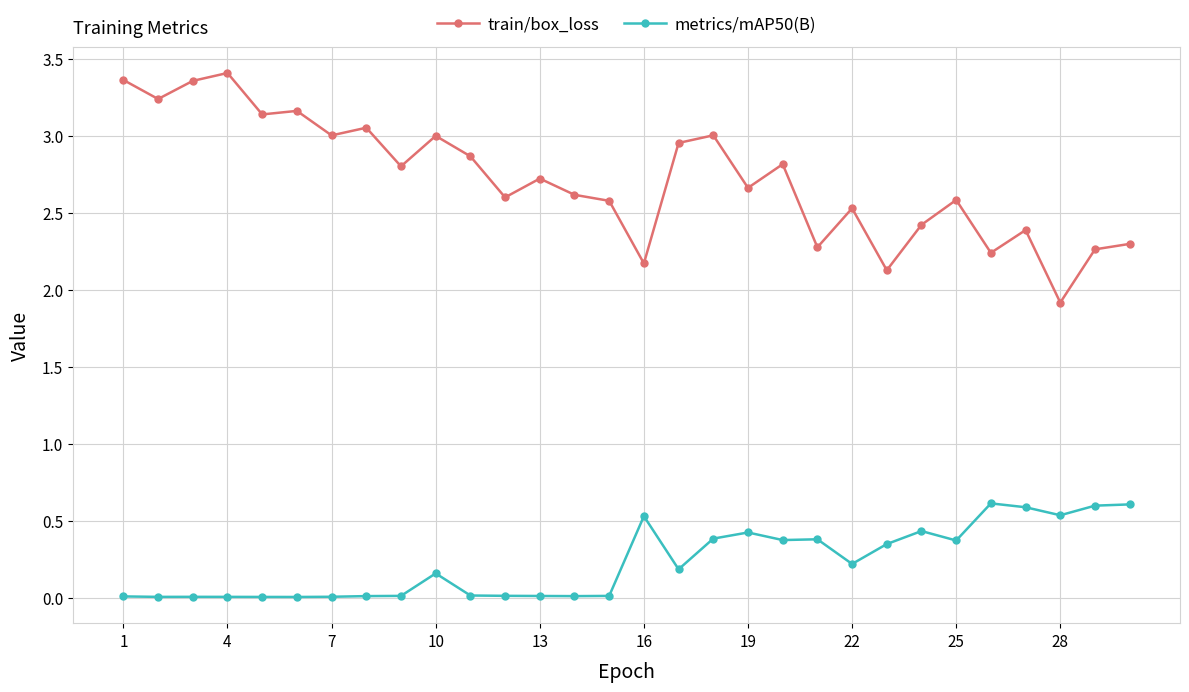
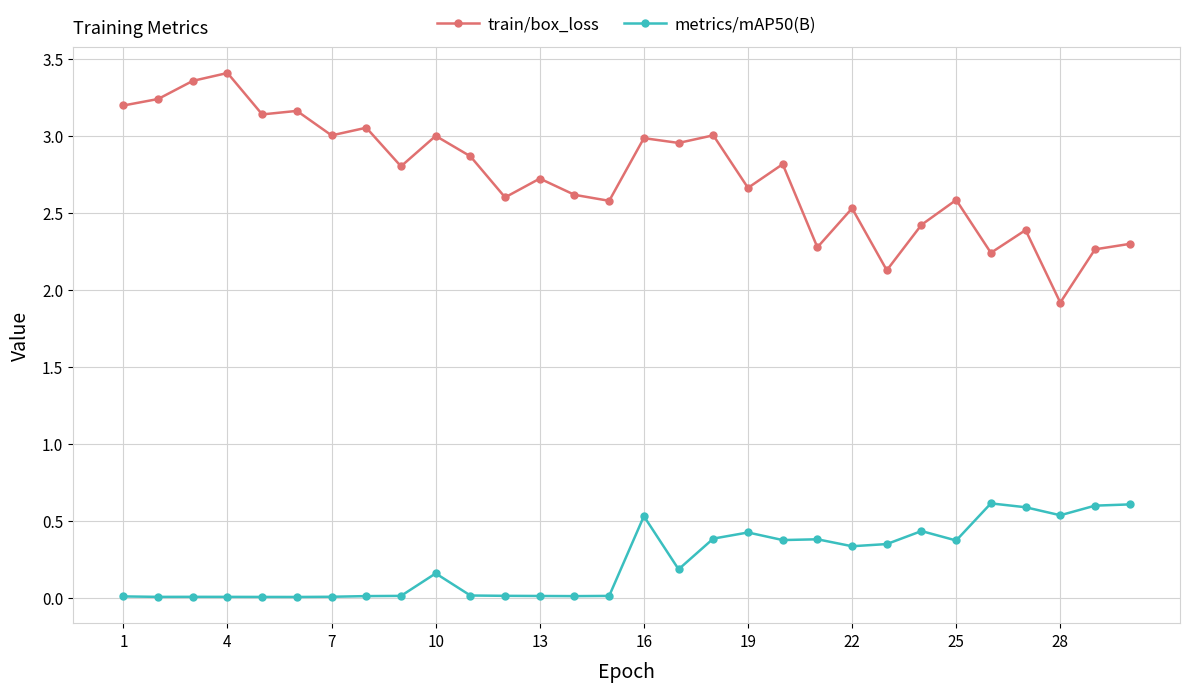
  {
    "train/box_loss": {
-     "1": 3.36,
+     "1": 3.20,
      "4": 3.41,
      "7": 3.00,
      "10": 3.00,
      "13": 2.72,
-     "16": 2.17,
+     "16": 2.98,
      "19": 2.66,
      "22": 2.53,
      "25": 2.58,
      "28": 1.92
    },
    "metrics/mAP50(B)": {
      "1": 0.01,
      "4": 0.01,
      "7": 0.01,
      "10": 0.16,
      "13": 0.01,
      "16": 0.53,
      "19": 0.42,
-     "22": 0.22,
+     "22": 0.34,
      "25": 0.37,
      "28": 0.54
    }
  }
